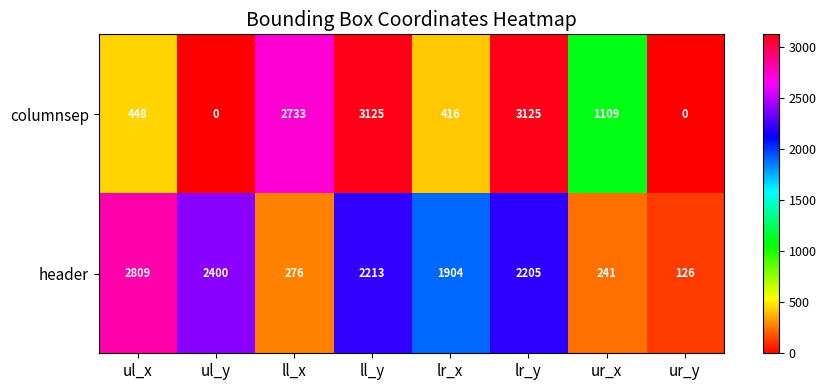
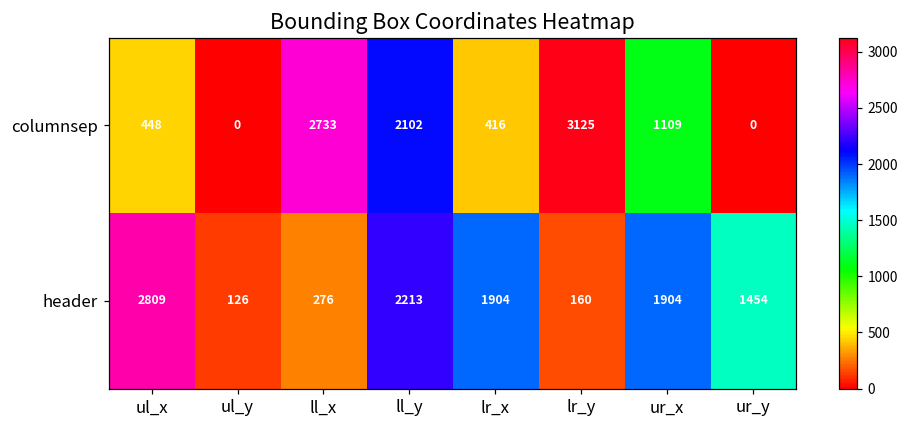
  {
    "columnsep": {
      "ul_x": 448,
      "ul_y": 0,
      "ll_x": 2733,
-     "ll_y": 3125,
+     "ll_y": 2102,
      "lr_x": 416,
      "lr_y": 3125,
      "ur_x": 1109,
      "ur_y": 0
    },
    "header": {
      "ul_x": 2809,
-     "ul_y": 2400,
+     "ul_y": 126,
      "ll_x": 276,
      "ll_y": 2213,
      "lr_x": 1904,
-     "lr_y": 2205,
-     "ur_x": 241,
-     "ur_y": 126
+     "lr_y": 160,
+     "ur_x": 1904,
+     "ur_y": 1454
    }
  }
